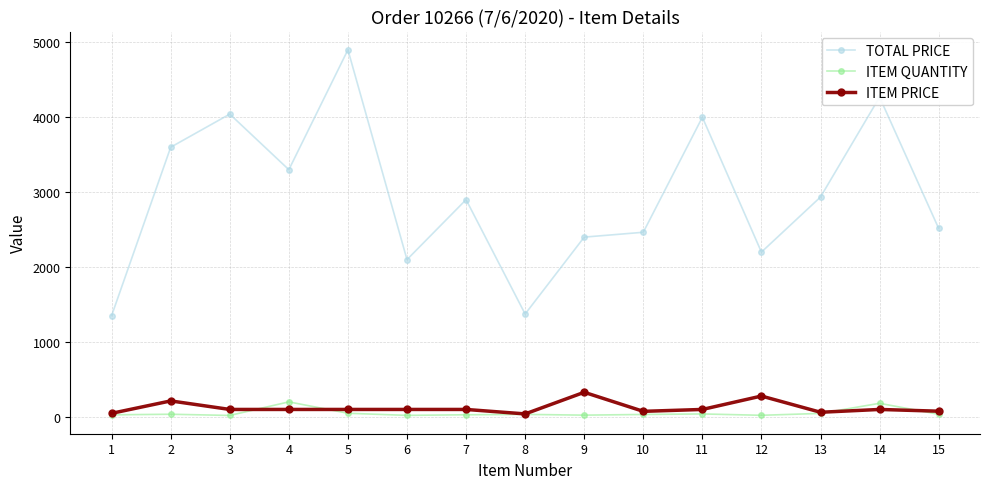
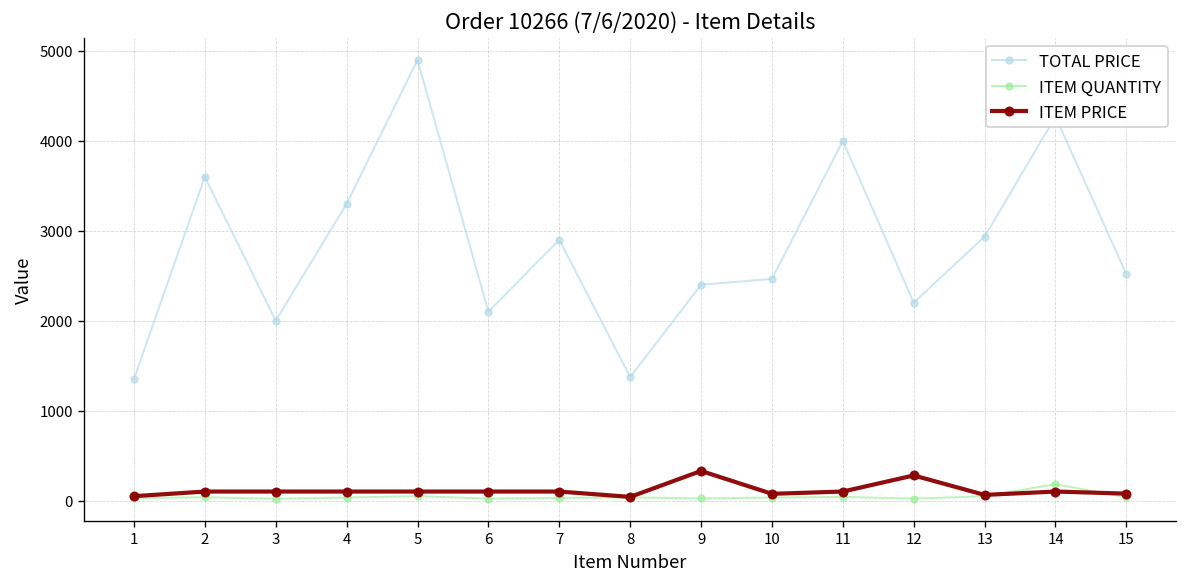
  {
    "TOTAL PRICE": {
      "1": 1400,
      "2": 3600,
-     "3": 4000,
+     "3": 2000,
      "4": 3300,
      "5": 4900,
      "6": 2100,
      "7": 2900,
      "8": 1400,
      "9": 2400,
      "10": 2500,
      "11": 4000,
      "12": 2200,
      "13": 2900,
      "15": 2500
    },
    "ITEM QUANTITY": {
      "2": 0,
      "3": 0,
-     "4": 200,
+     "4": 0,
      "5": 0,
      "6": 0,
      "7": 0,
      "9": 0,
      "10": 0,
      "11": 0,
      "12": 0,
      "14": 200,
      "15": 0
    },
    "ITEM PRICE": {
-     "2": 200,
+     "2": 100,
      "3": 100,
      "4": 100,
      "5": 100,
      "6": 100,
      "7": 100,
      "9": 300,
      "10": 100,
      "11": 100,
      "12": 300,
      "14": 100,
      "15": 100
    }
  }
